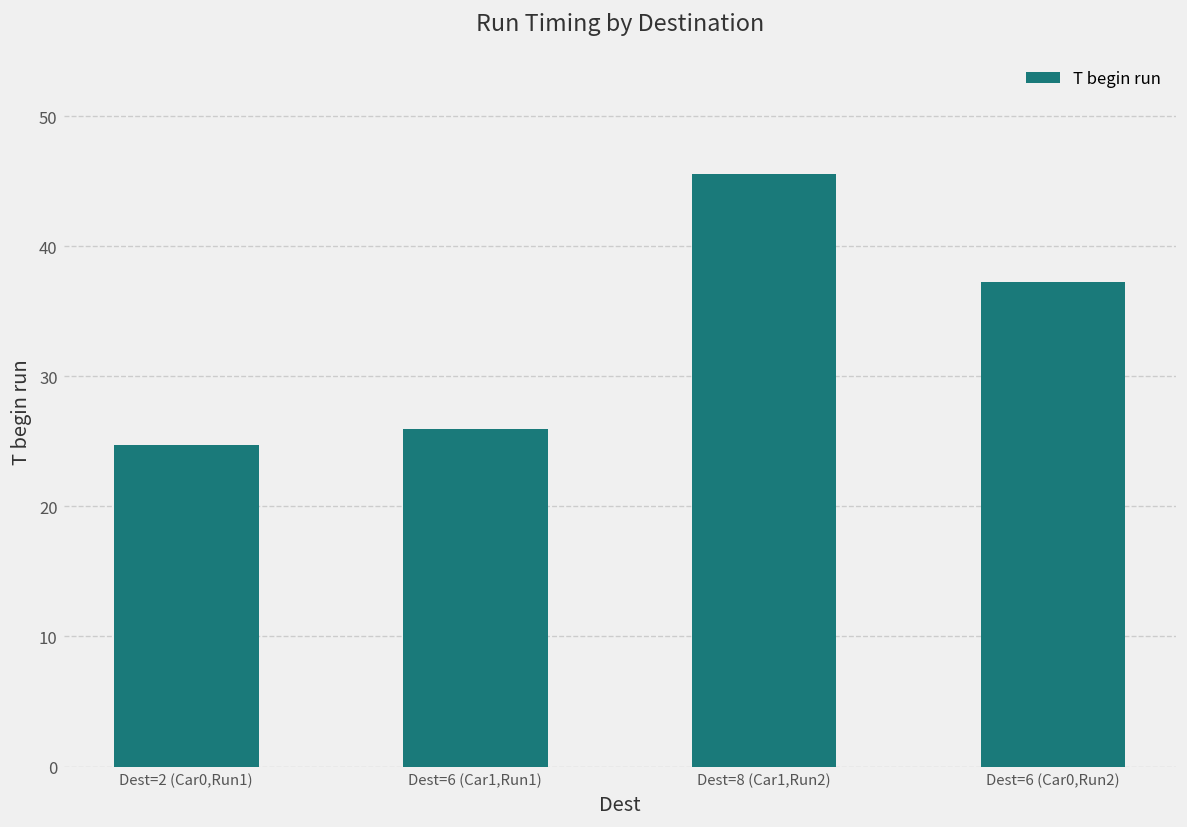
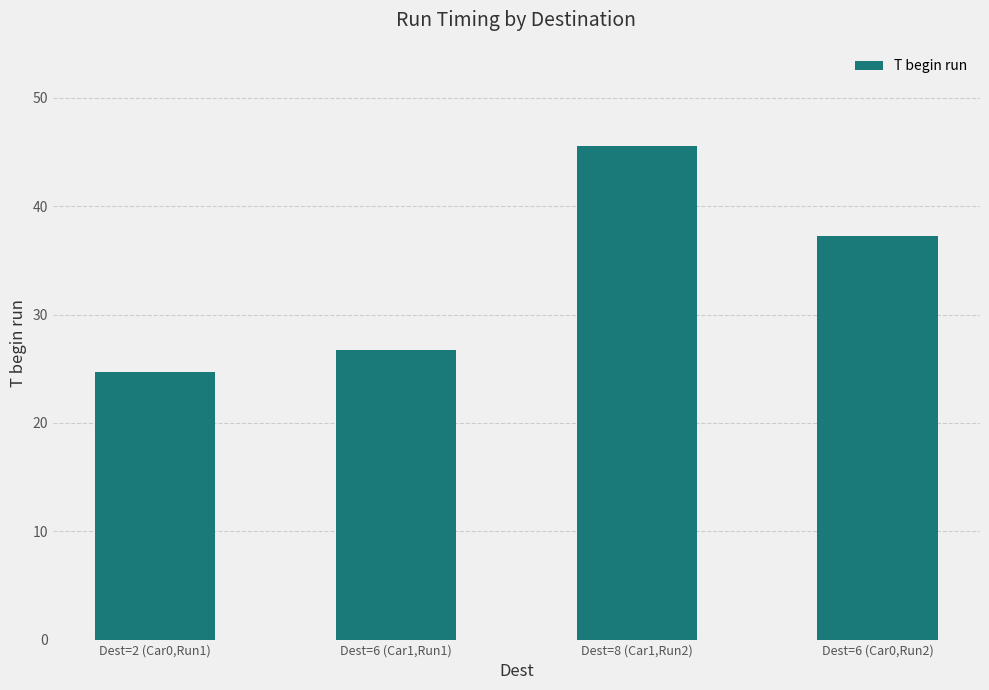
  {
    "Dest=2 (Car0,Run1)": 24.7,
-   "Dest=6 (Car1,Run1)": 26.0,
+   "Dest=6 (Car1,Run1)": 26.7,
    "Dest=8 (Car1,Run2)": 45.6,
    "Dest=6 (Car0,Run2)": 37.3
  }
